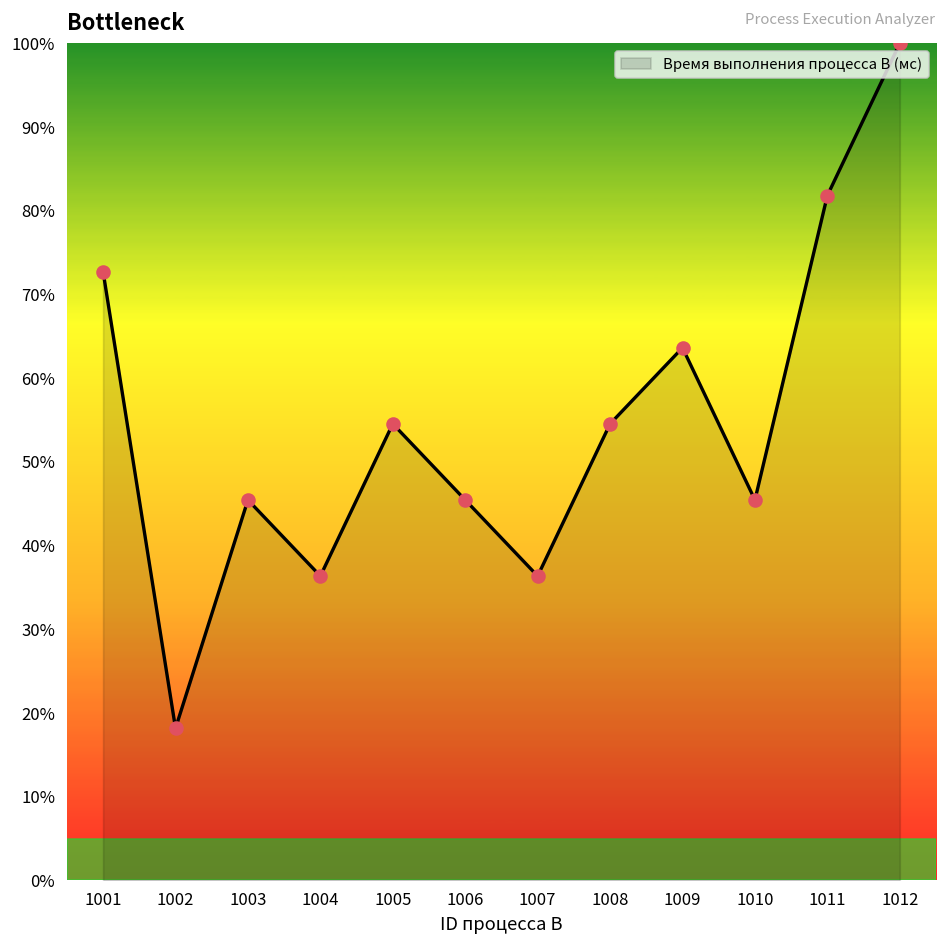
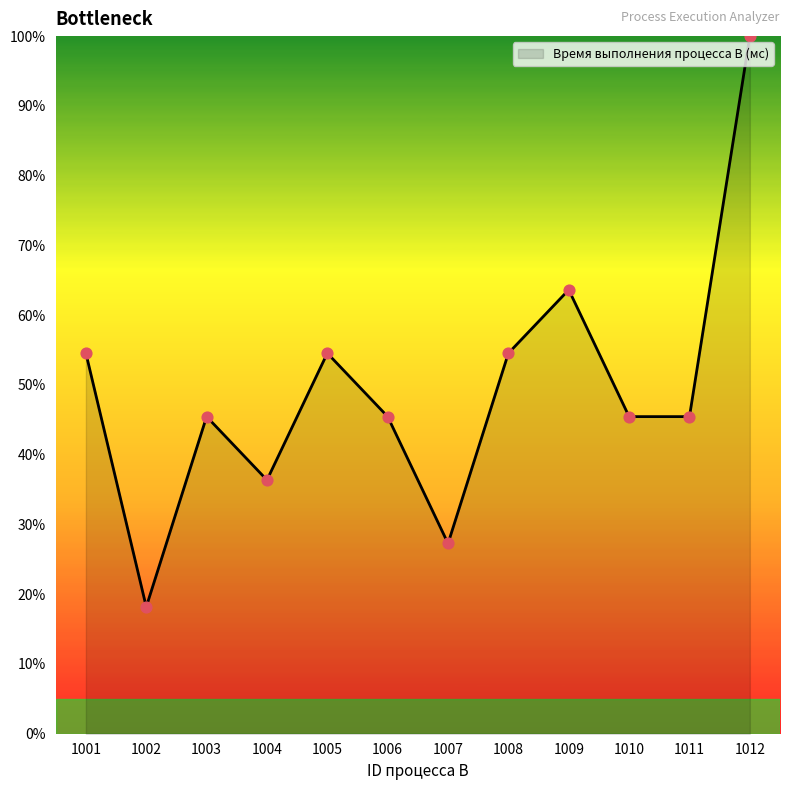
  {
-   "1001": "73%",
+   "1001": "55%",
    "1002": "18%",
    "1003": "45%",
    "1004": "36%",
    "1005": "55%",
    "1006": "45%",
-   "1007": "36%",
+   "1007": "27%",
    "1008": "55%",
    "1009": "64%",
    "1010": "45%",
-   "1011": "82%",
+   "1011": "45%",
    "1012": "100%"
  }
